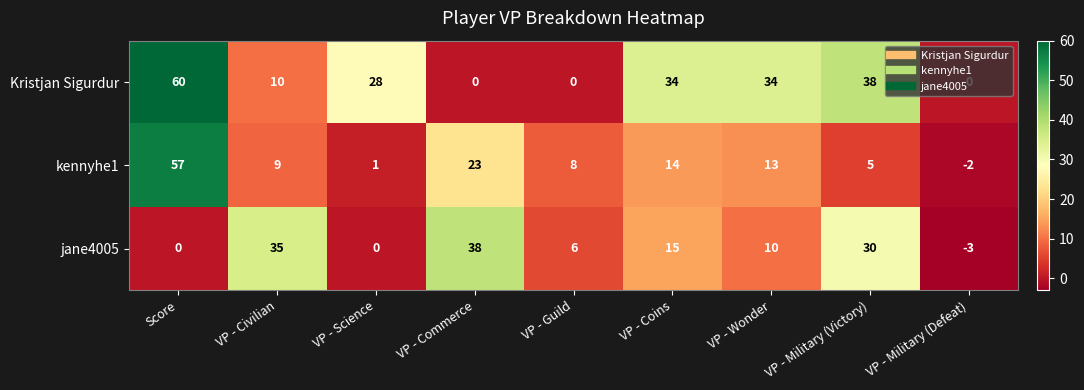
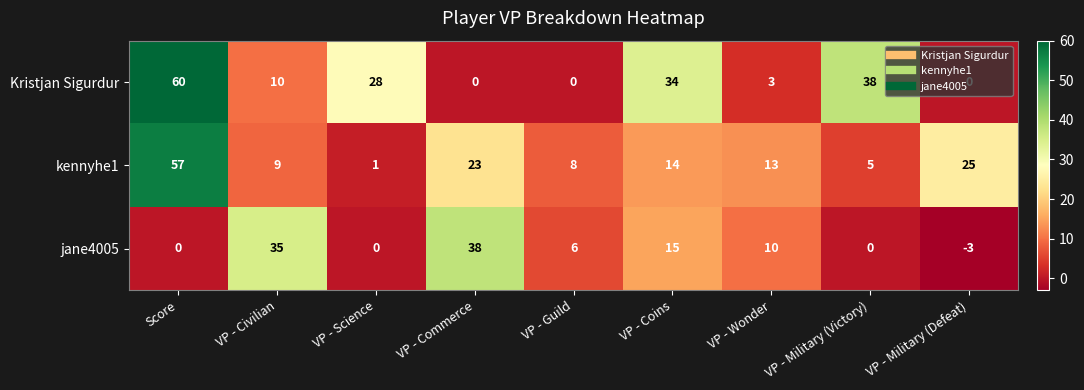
  {
    "Kristjan Sigurdur": {
      "Score": 60,
      "VP - Civilian": 10,
      "VP - Science": 28,
      "VP - Commerce": 0,
      "VP - Guild": 0,
      "VP - Coins": 34,
-     "VP - Wonder": 34,
+     "VP - Wonder": 3,
      "VP - Military (Victory)": 38
    },
    "kennyhe1": {
      "Score": 57,
      "VP - Civilian": 9,
      "VP - Science": 1,
      "VP - Commerce": 23,
      "VP - Guild": 8,
      "VP - Coins": 14,
      "VP - Wonder": 13,
      "VP - Military (Victory)": 5,
-     "VP - Military (Defeat)": -2
+     "VP - Military (Defeat)": 25
    },
    "jane4005": {
      "Score": 0,
      "VP - Civilian": 35,
      "VP - Science": 0,
      "VP - Commerce": 38,
      "VP - Guild": 6,
      "VP - Coins": 15,
      "VP - Wonder": 10,
-     "VP - Military (Victory)": 30,
+     "VP - Military (Victory)": 0,
      "VP - Military (Defeat)": -3
    }
  }
